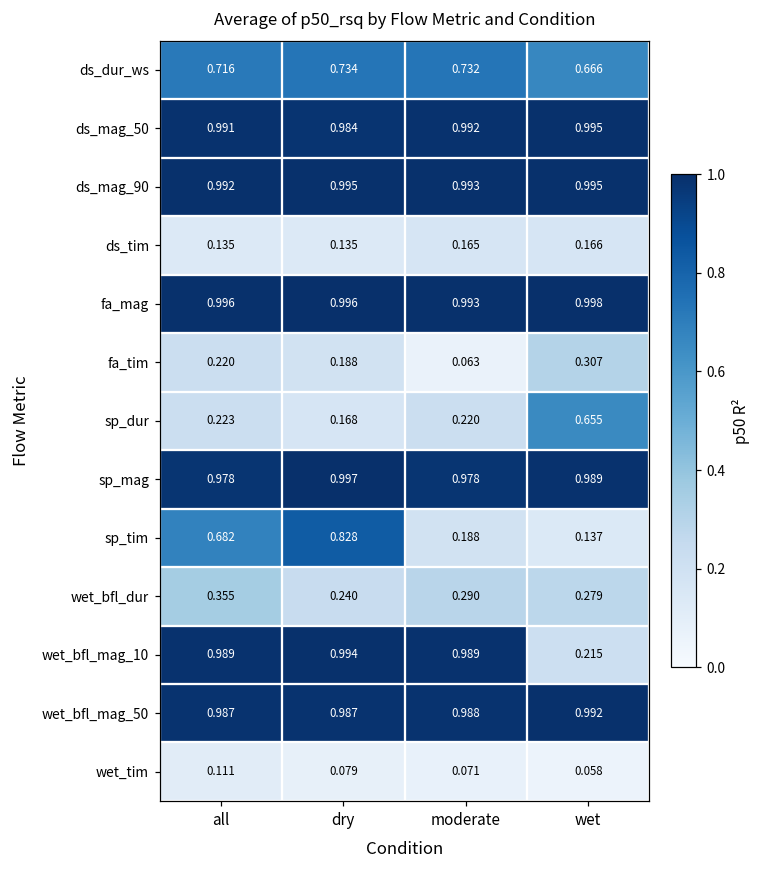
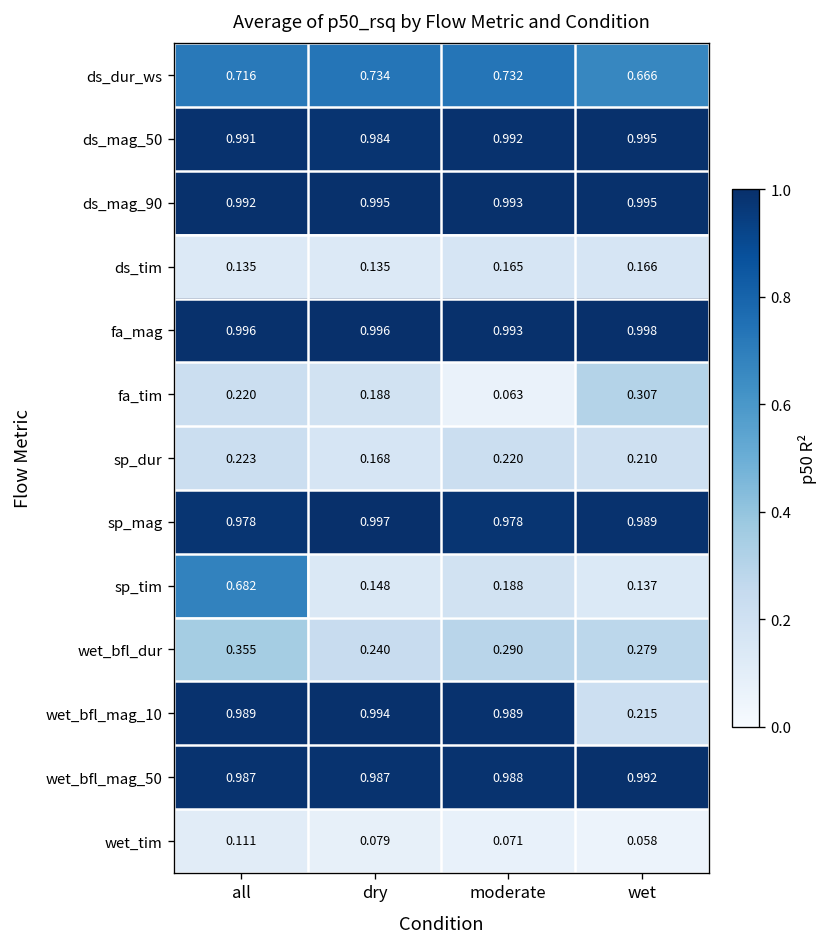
  {
    "ds_dur_ws": {
      "all": 0.716,
      "dry": 0.734,
      "moderate": 0.732,
      "wet": 0.666
    },
    "ds_mag_50": {
      "all": 0.991,
      "dry": 0.984,
      "moderate": 0.992,
      "wet": 0.995
    },
    "ds_mag_90": {
      "all": 0.992,
      "dry": 0.995,
      "moderate": 0.993,
      "wet": 0.995
    },
    "ds_tim": {
      "all": 0.135,
      "dry": 0.135,
      "moderate": 0.165,
      "wet": 0.166
    },
    "fa_mag": {
      "all": 0.996,
      "dry": 0.996,
      "moderate": 0.993,
      "wet": 0.998
    },
    "fa_tim": {
      "all": 0.220,
      "dry": 0.188,
      "moderate": 0.063,
      "wet": 0.307
    },
    "sp_dur": {
      "all": 0.223,
      "dry": 0.168,
      "moderate": 0.220,
-     "wet": 0.655
+     "wet": 0.210
    },
    "sp_mag": {
      "all": 0.978,
      "dry": 0.997,
      "moderate": 0.978,
      "wet": 0.989
    },
    "sp_tim": {
      "all": 0.682,
-     "dry": 0.828,
+     "dry": 0.148,
      "moderate": 0.188,
      "wet": 0.137
    },
    "wet_bfl_dur": {
      "all": 0.355,
      "dry": 0.240,
      "moderate": 0.290,
      "wet": 0.279
    },
    "wet_bfl_mag_10": {
      "all": 0.989,
      "dry": 0.994,
      "moderate": 0.989,
      "wet": 0.215
    },
    "wet_bfl_mag_50": {
      "all": 0.987,
      "dry": 0.987,
      "moderate": 0.988,
      "wet": 0.992
    },
    "wet_tim": {
      "all": 0.111,
      "dry": 0.079,
      "moderate": 0.071,
      "wet": 0.058
    }
  }
